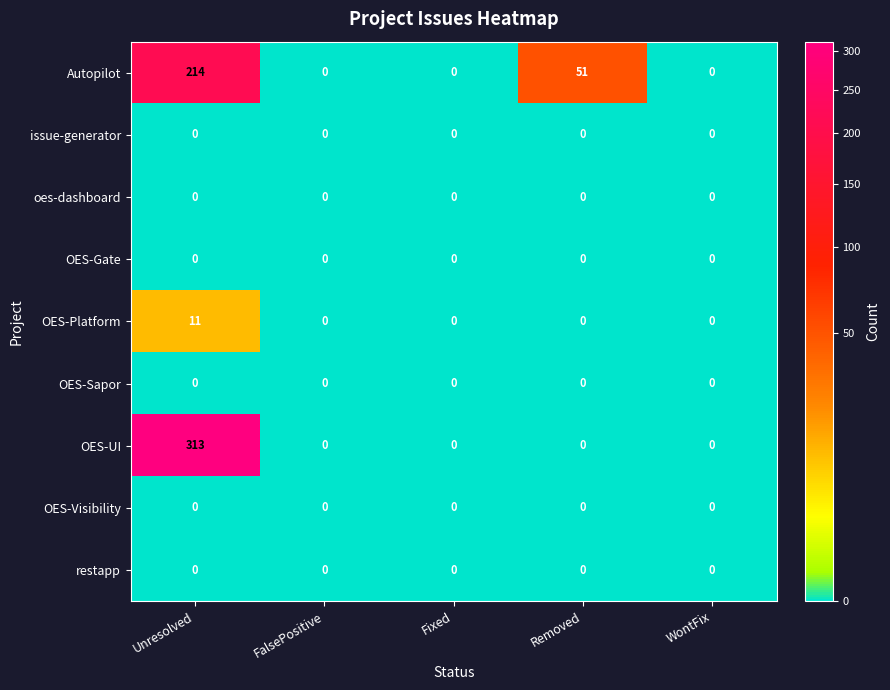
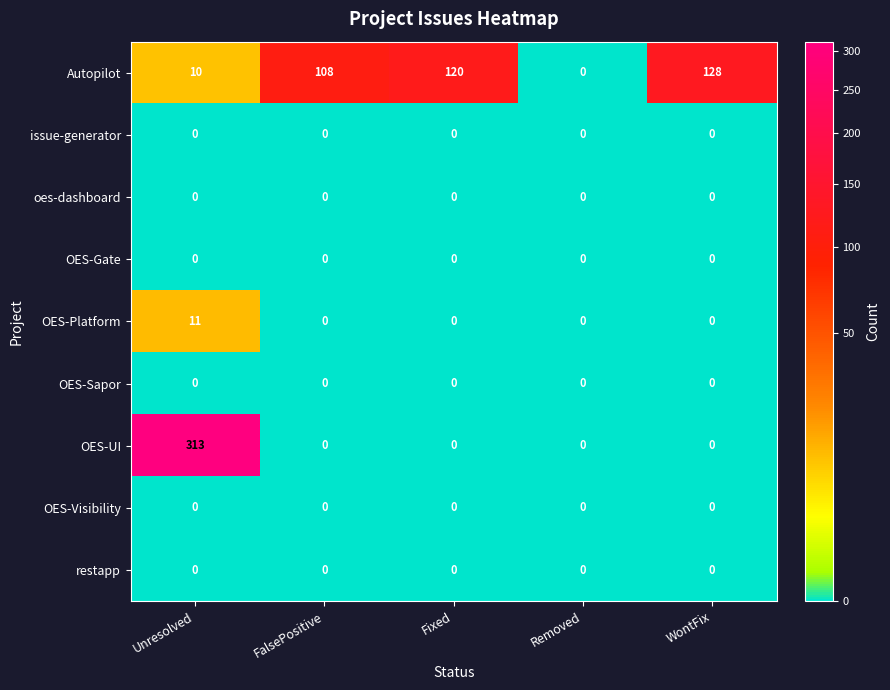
  {
    "Autopilot": {
-     "Unresolved": 214,
-     "FalsePositive": 0,
-     "Fixed": 0,
-     "Removed": 51,
-     "WontFix": 0
+     "Unresolved": 10,
+     "FalsePositive": 108,
+     "Fixed": 120,
+     "Removed": 0,
+     "WontFix": 128
    },
    "issue-generator": {
      "Unresolved": 0,
      "FalsePositive": 0,
      "Fixed": 0,
      "Removed": 0,
      "WontFix": 0
    },
    "oes-dashboard": {
      "Unresolved": 0,
      "FalsePositive": 0,
      "Fixed": 0,
      "Removed": 0,
      "WontFix": 0
    },
    "OES-Gate": {
      "Unresolved": 0,
      "FalsePositive": 0,
      "Fixed": 0,
      "Removed": 0,
      "WontFix": 0
    },
    "OES-Platform": {
      "Unresolved": 11,
      "FalsePositive": 0,
      "Fixed": 0,
      "Removed": 0,
      "WontFix": 0
    },
    "OES-Sapor": {
      "Unresolved": 0,
      "FalsePositive": 0,
      "Fixed": 0,
      "Removed": 0,
      "WontFix": 0
    },
    "OES-UI": {
      "Unresolved": 313,
      "FalsePositive": 0,
      "Fixed": 0,
      "Removed": 0,
      "WontFix": 0
    },
    "OES-Visibility": {
      "Unresolved": 0,
      "FalsePositive": 0,
      "Fixed": 0,
      "Removed": 0,
      "WontFix": 0
    },
    "restapp": {
      "Unresolved": 0,
      "FalsePositive": 0,
      "Fixed": 0,
      "Removed": 0,
      "WontFix": 0
    }
  }
